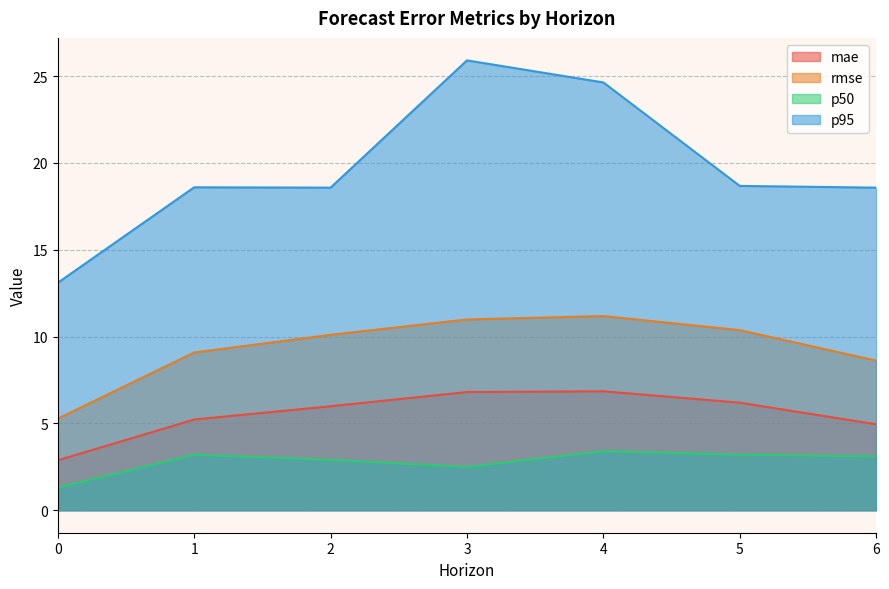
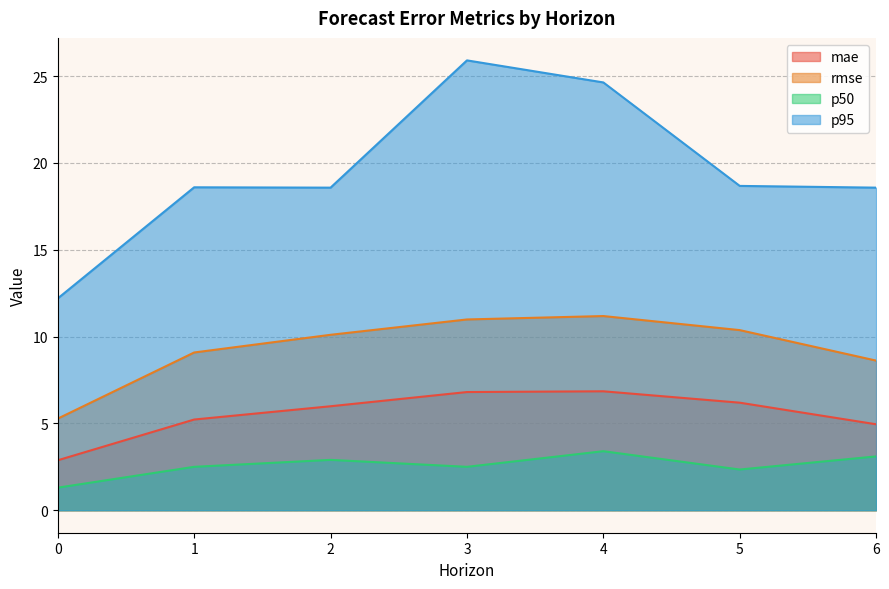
  {
    "p50": {
      "0": 1.3,
-     "1": 3.2,
+     "1": 2.5,
      "2": 2.9,
      "3": 2.5,
      "4": 3.4,
-     "5": 3.2,
+     "5": 2.3,
      "6": 3.1
    },
    "p95": {
-     "0": 13.1,
+     "0": 12.2,
      "1": 18.6,
      "2": 18.6,
      "3": 25.9,
      "4": 24.6,
      "5": 18.7,
      "6": 18.6
    }
  }
